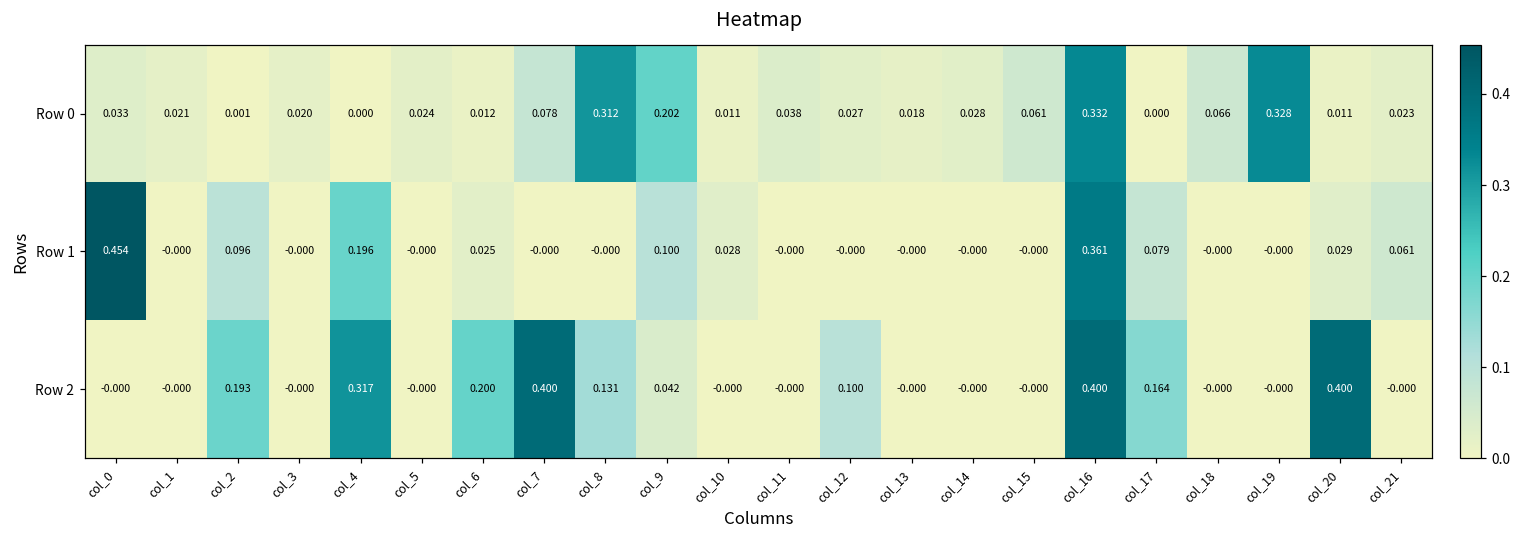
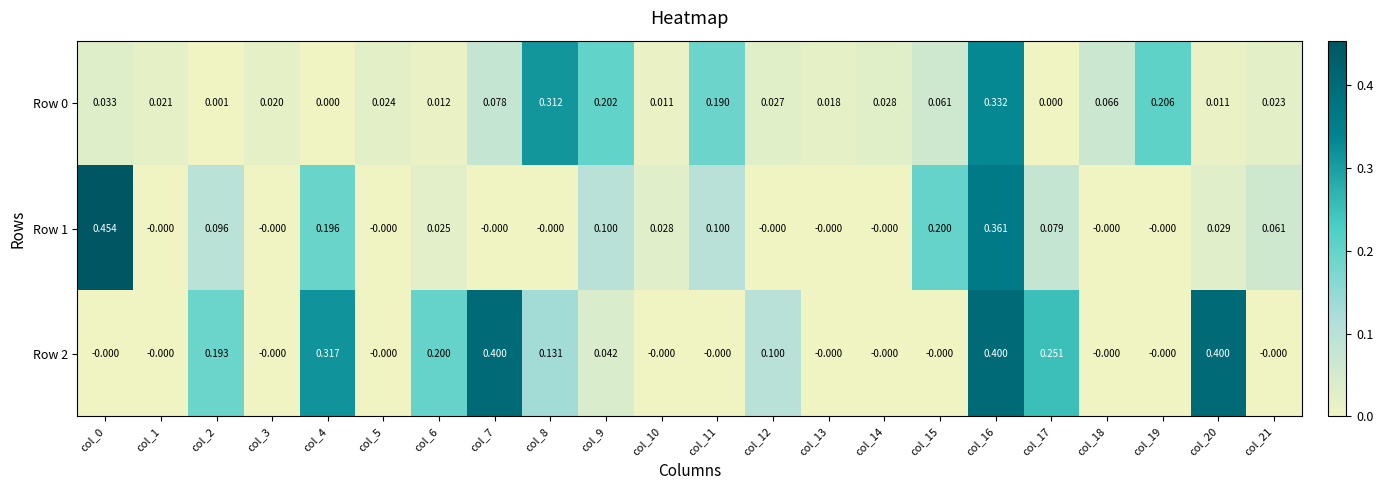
  {
    "Row 0": {
      "col_0": 0.033,
      "col_1": 0.021,
      "col_2": 0.001,
      "col_3": 0.020,
      "col_4": 0.000,
      "col_5": 0.024,
      "col_6": 0.012,
      "col_7": 0.078,
      "col_8": 0.312,
      "col_9": 0.202,
      "col_10": 0.011,
-     "col_11": 0.038,
+     "col_11": 0.190,
      "col_12": 0.027,
      "col_13": 0.018,
      "col_14": 0.028,
      "col_15": 0.061,
      "col_16": 0.332,
      "col_17": 0.000,
      "col_18": 0.066,
-     "col_19": 0.328,
+     "col_19": 0.206,
      "col_20": 0.011,
      "col_21": 0.023
    },
    "Row 1": {
      "col_0": 0.454,
      "col_1": -0.000,
      "col_2": 0.096,
      "col_3": -0.000,
      "col_4": 0.196,
      "col_5": -0.000,
      "col_6": 0.025,
      "col_7": -0.000,
      "col_8": -0.000,
      "col_9": 0.100,
      "col_10": 0.028,
-     "col_11": -0.000,
+     "col_11": 0.100,
      "col_12": -0.000,
      "col_13": -0.000,
      "col_14": -0.000,
-     "col_15": -0.000,
+     "col_15": 0.200,
      "col_16": 0.361,
      "col_17": 0.079,
      "col_18": -0.000,
      "col_19": -0.000,
      "col_20": 0.029,
      "col_21": 0.061
    },
    "Row 2": {
      "col_0": -0.000,
      "col_1": -0.000,
      "col_2": 0.193,
      "col_3": -0.000,
      "col_4": 0.317,
      "col_5": -0.000,
      "col_6": 0.200,
      "col_7": 0.400,
      "col_8": 0.131,
      "col_9": 0.042,
      "col_10": -0.000,
      "col_11": -0.000,
      "col_12": 0.100,
      "col_13": -0.000,
      "col_14": -0.000,
      "col_15": -0.000,
      "col_16": 0.400,
-     "col_17": 0.164,
+     "col_17": 0.251,
      "col_18": -0.000,
      "col_19": -0.000,
      "col_20": 0.400,
      "col_21": -0.000
    }
  }
